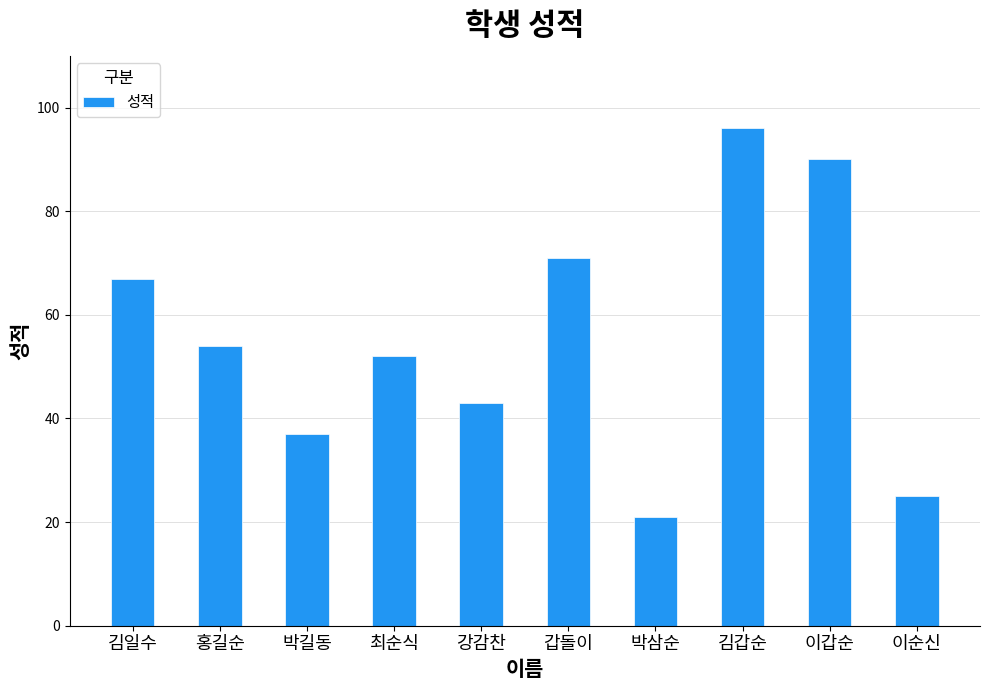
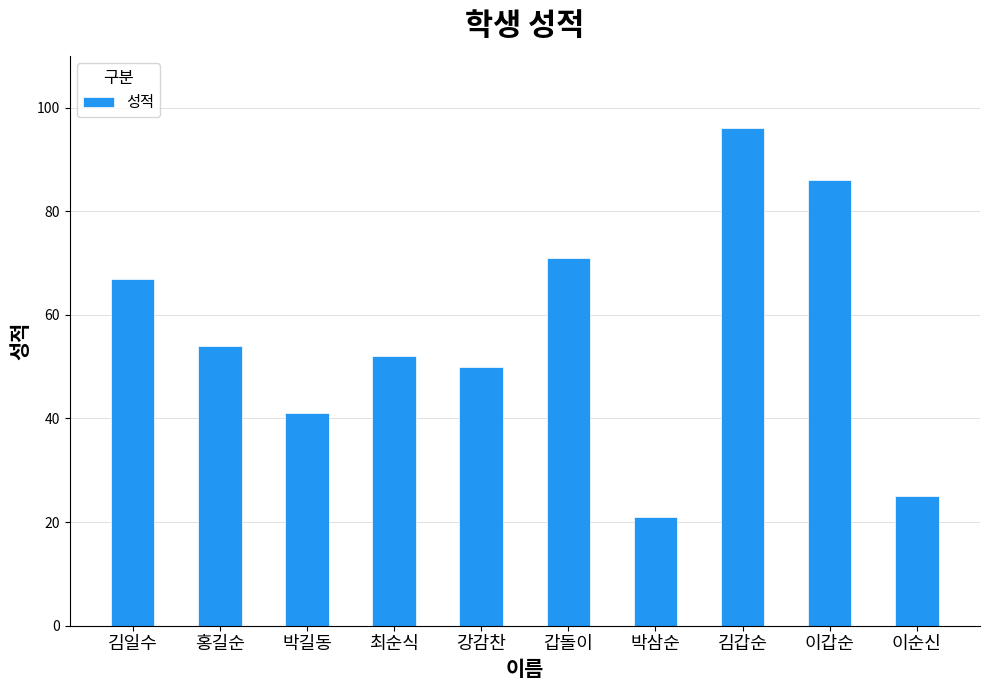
  {
    "김일수": 67,
    "홍길순": 54,
-   "박길동": 37,
+   "박길동": 41,
    "최순식": 52,
-   "강감찬": 43,
+   "강감찬": 50,
    "갑돌이": 71,
    "박삼순": 21,
    "김갑순": 96,
-   "이갑순": 90,
+   "이갑순": 86,
    "이순신": 25
  }
